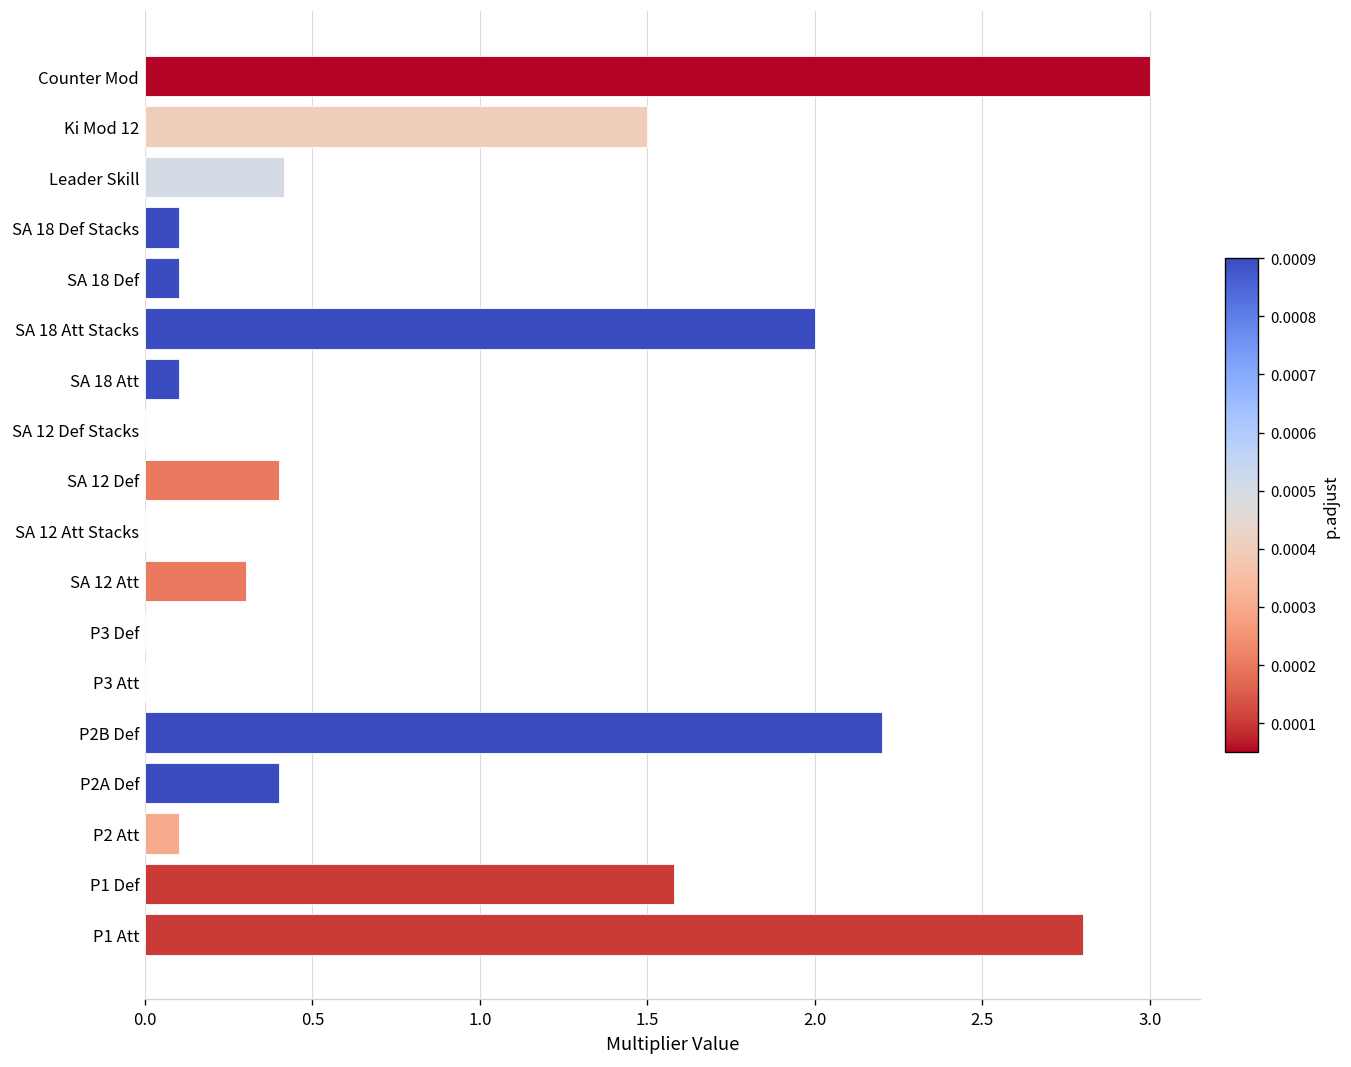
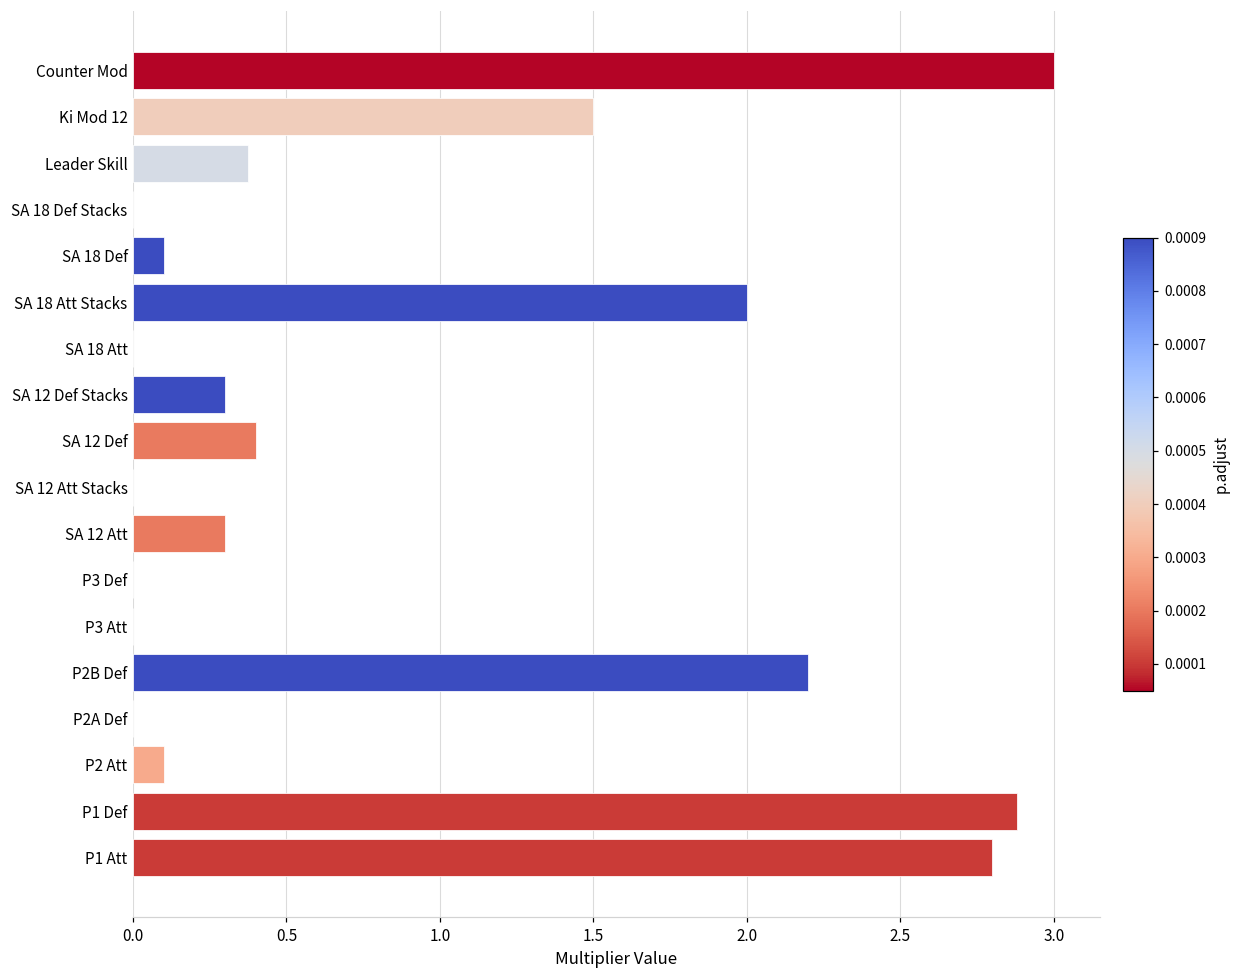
  {
    "Counter Mod": 3.00,
    "Ki Mod 12": 1.50,
-   "Leader Skill": 0.42,
-   "SA 18 Def Stacks": 0.1,
+   "Leader Skill": 0.38,
+   "SA 18 Def Stacks": 0.0,
    "SA 18 Def": 0.10,
    "SA 18 Att Stacks": 2.00,
-   "SA 18 Att": 0.1,
-   "SA 12 Def Stacks": 0.0,
+   "SA 18 Att": 0.0,
+   "SA 12 Def Stacks": 0.3,
    "SA 12 Def": 0.40,
    "SA 12 Att Stacks": 0.00,
    "SA 12 Att": 0.30,
    "P3 Def": 0.00,
    "P3 Att": 0.00,
    "P2B Def": 2.20,
-   "P2A Def": 0.4,
+   "P2A Def": 0.0,
    "P2 Att": 0.10,
-   "P1 Def": 1.58,
+   "P1 Def": 2.88,
    "P1 Att": 2.80
  }
